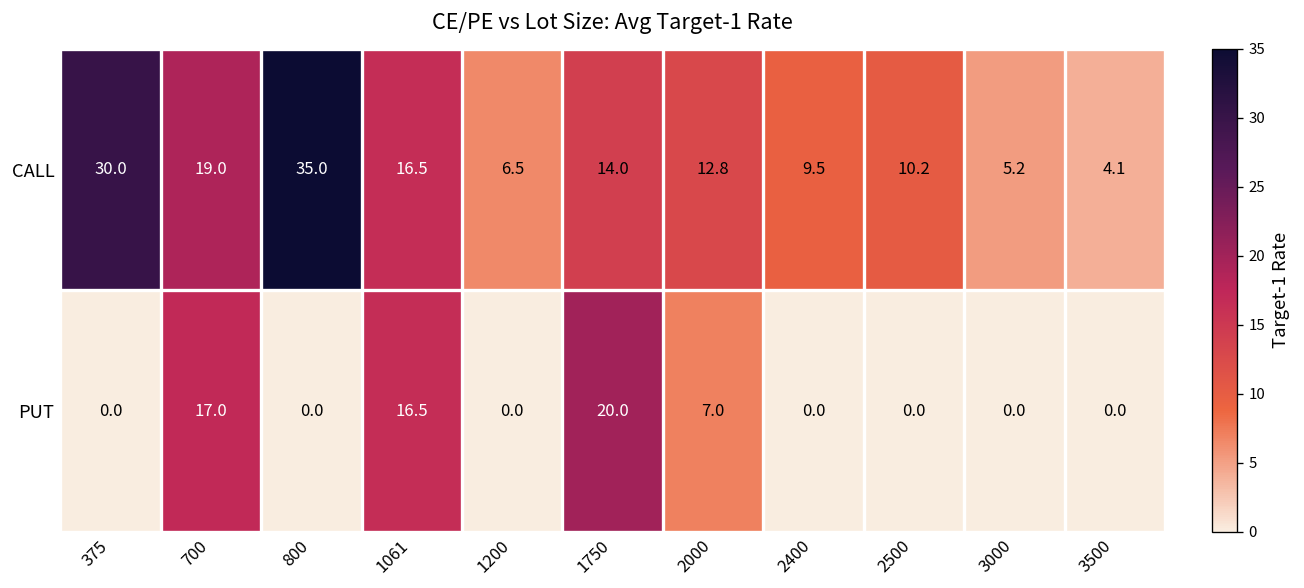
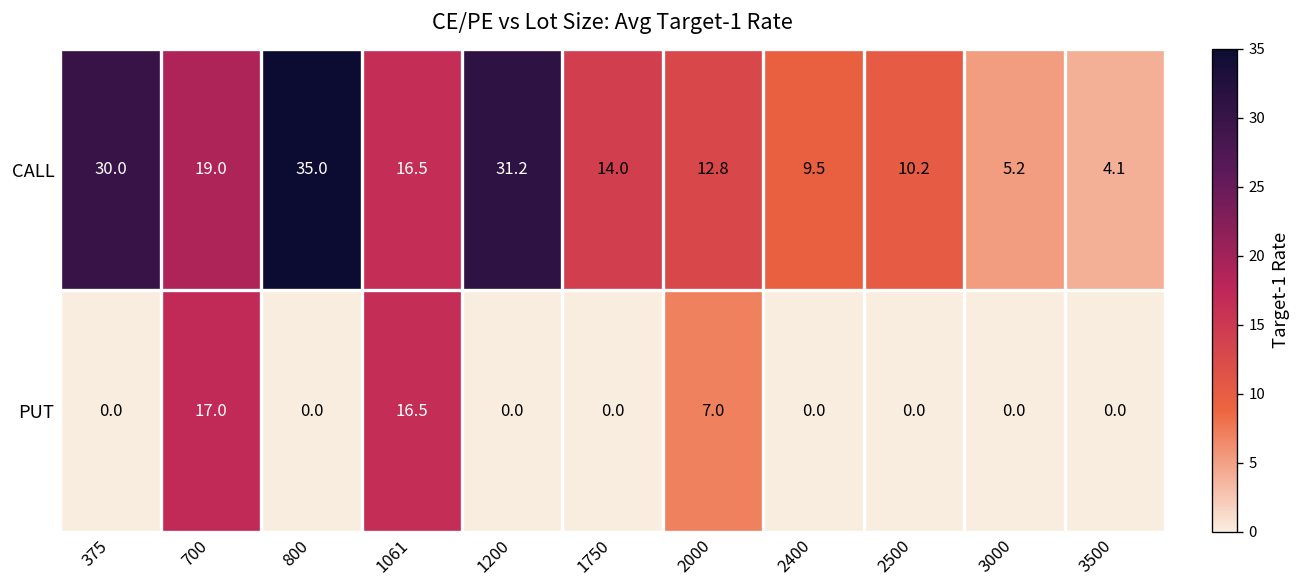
  {
    "CALL": {
      "375": 30.0,
      "700": 19.0,
      "800": 35.0,
      "1061": 16.5,
-     "1200": 6.5,
+     "1200": 31.2,
      "1750": 14.0,
      "2000": 12.8,
      "2400": 9.5,
      "2500": 10.2,
      "3000": 5.2,
      "3500": 4.1
    },
    "PUT": {
      "375": 0.0,
      "700": 17.0,
      "800": 0.0,
      "1061": 16.5,
      "1200": 0.0,
-     "1750": 20.0,
+     "1750": 0.0,
      "2000": 7.0,
      "2400": 0.0,
      "2500": 0.0,
      "3000": 0.0,
      "3500": 0.0
    }
  }
